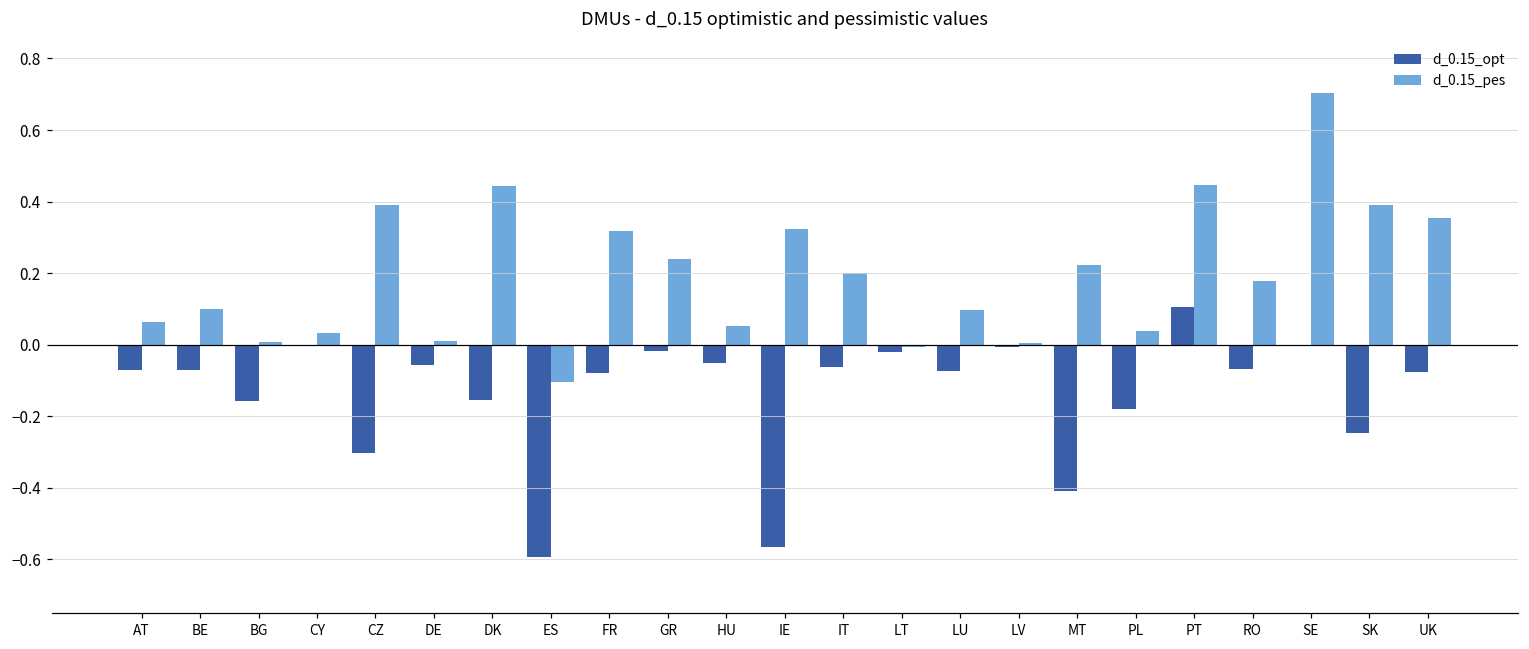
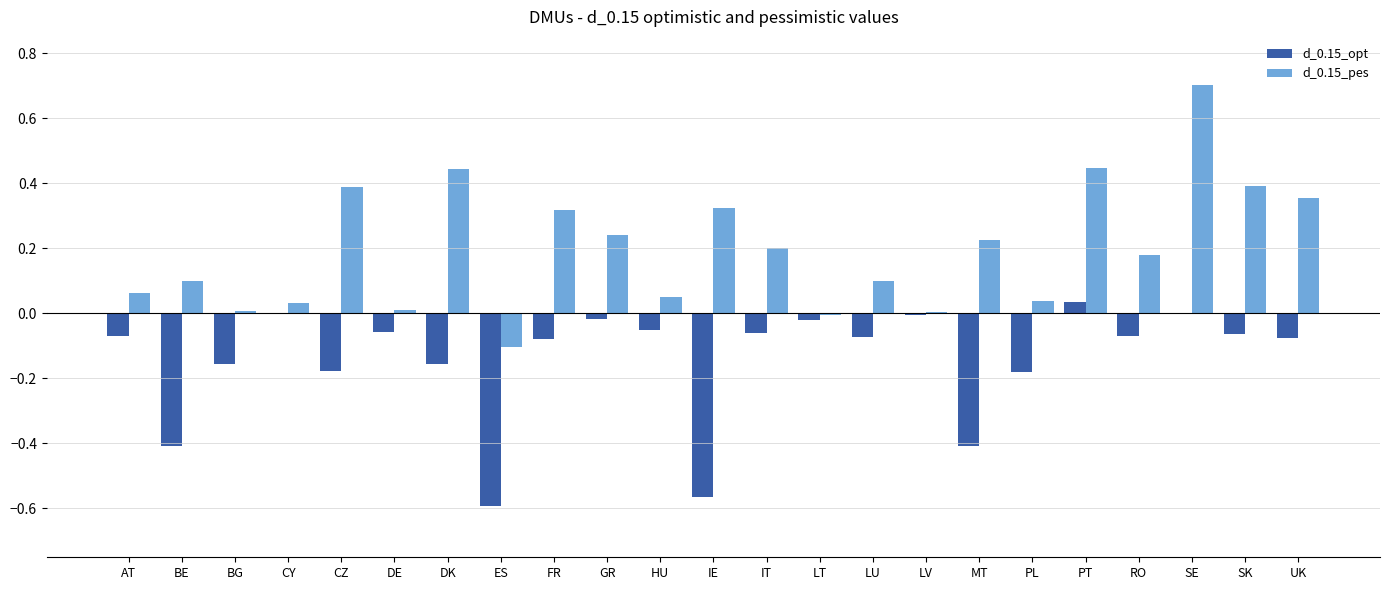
  {
    "d_0.15_opt": {
      "AT": -0.07,
-     "BE": -0.07,
+     "BE": -0.41,
      "BG": -0.16,
-     "CZ": -0.30,
+     "CZ": -0.18,
      "DE": -0.06,
      "DK": -0.16,
      "ES": -0.59,
      "FR": -0.08,
      "GR": -0.02,
      "HU": -0.05,
      "IE": -0.57,
      "IT": -0.06,
      "LT": -0.02,
      "LU": -0.07,
      "MT": -0.41,
      "PL": -0.18,
-     "PT": 0.11,
+     "PT": 0.04,
      "RO": -0.07,
-     "SK": -0.25,
+     "SK": -0.06,
      "UK": -0.08
    },
    "d_0.15_pes": {
      "AT": 0.06,
      "BE": 0.10,
      "CY": 0.03,
      "CZ": 0.39,
      "DE": 0.01,
      "DK": 0.44,
      "ES": -0.10,
      "FR": 0.32,
      "GR": 0.24,
      "HU": 0.05,
      "IE": 0.32,
      "IT": 0.20,
      "LU": 0.10,
      "MT": 0.22,
      "PL": 0.04,
      "PT": 0.45,
      "RO": 0.18,
      "SE": 0.70,
      "SK": 0.39,
      "UK": 0.35
    }
  }
